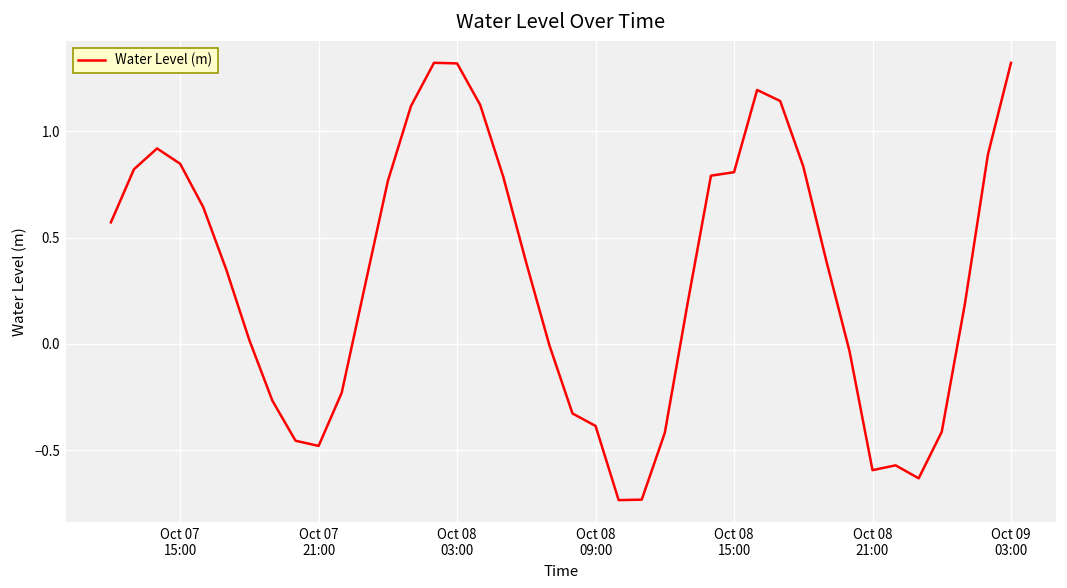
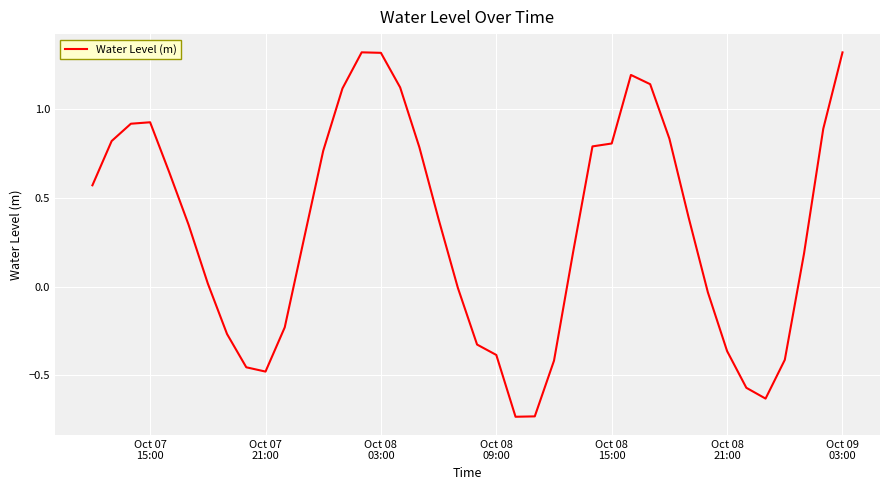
  {
-   "Oct 07 15:00": 0.85,
+   "Oct 07 15:00": 0.93,
    "Oct 07 21:00": -0.48,
    "Oct 08 03:00": 1.32,
    "Oct 08 09:00": -0.39,
    "Oct 08 15:00": 0.81,
-   "Oct 08 21:00": -0.59,
+   "Oct 08 21:00": -0.36,
    "Oct 09 03:00": 1.32
  }
